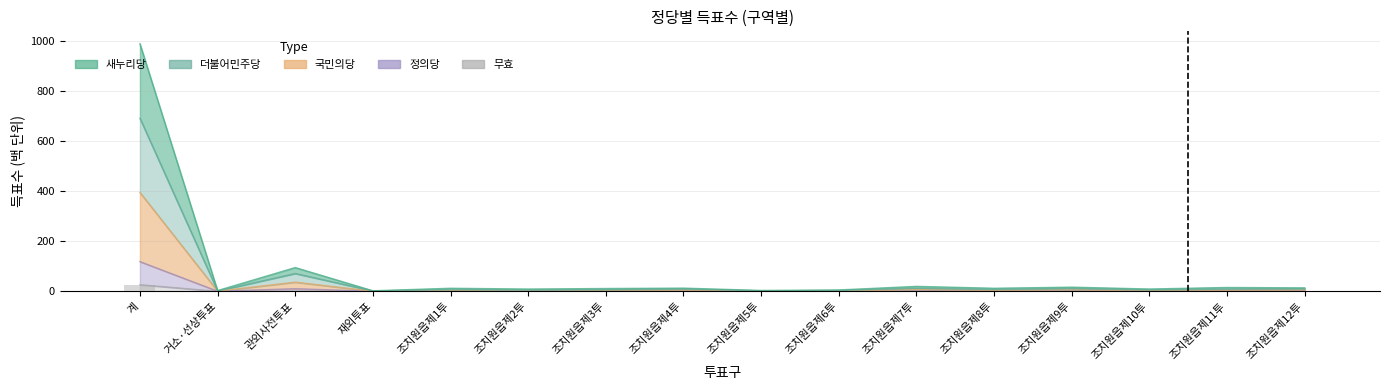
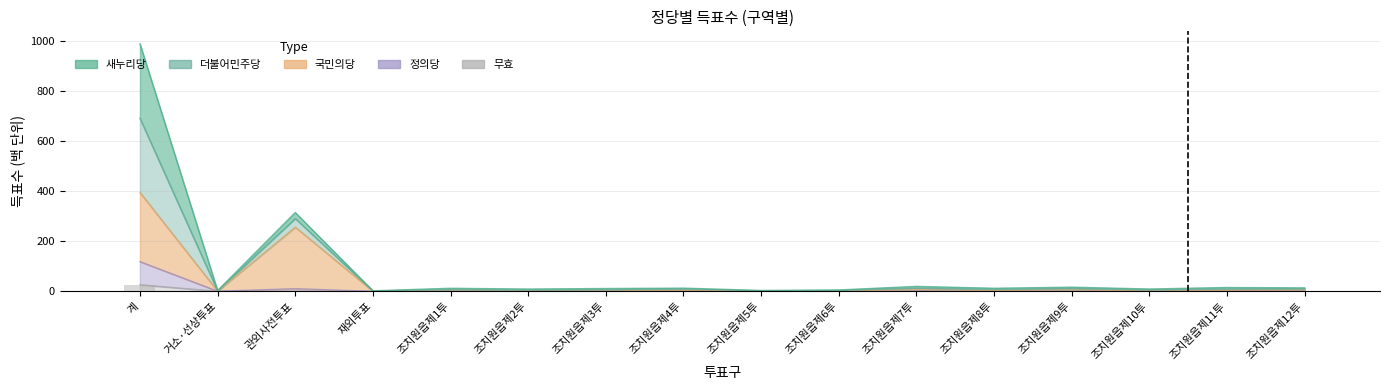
  {
    "국민의당": {
      "계": 280,
-     "관외사전투표": 30
+     "관외사전투표": 250
    }
  }
